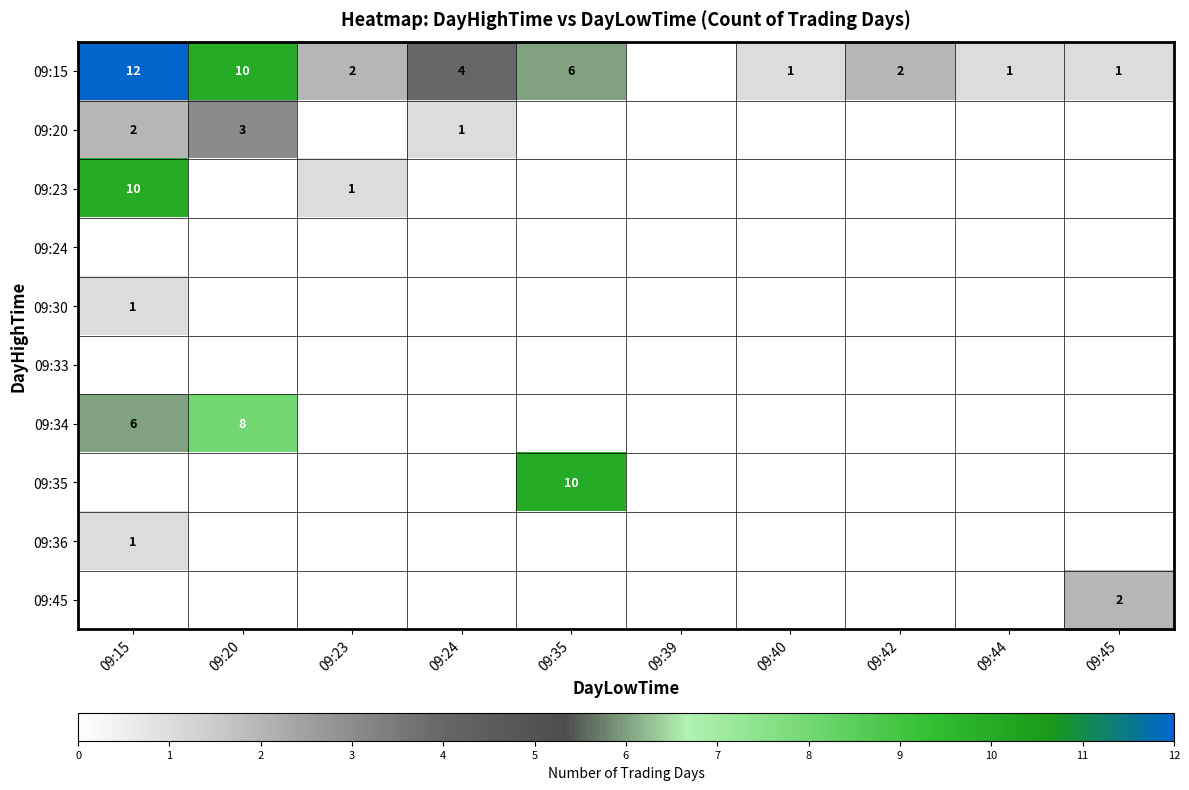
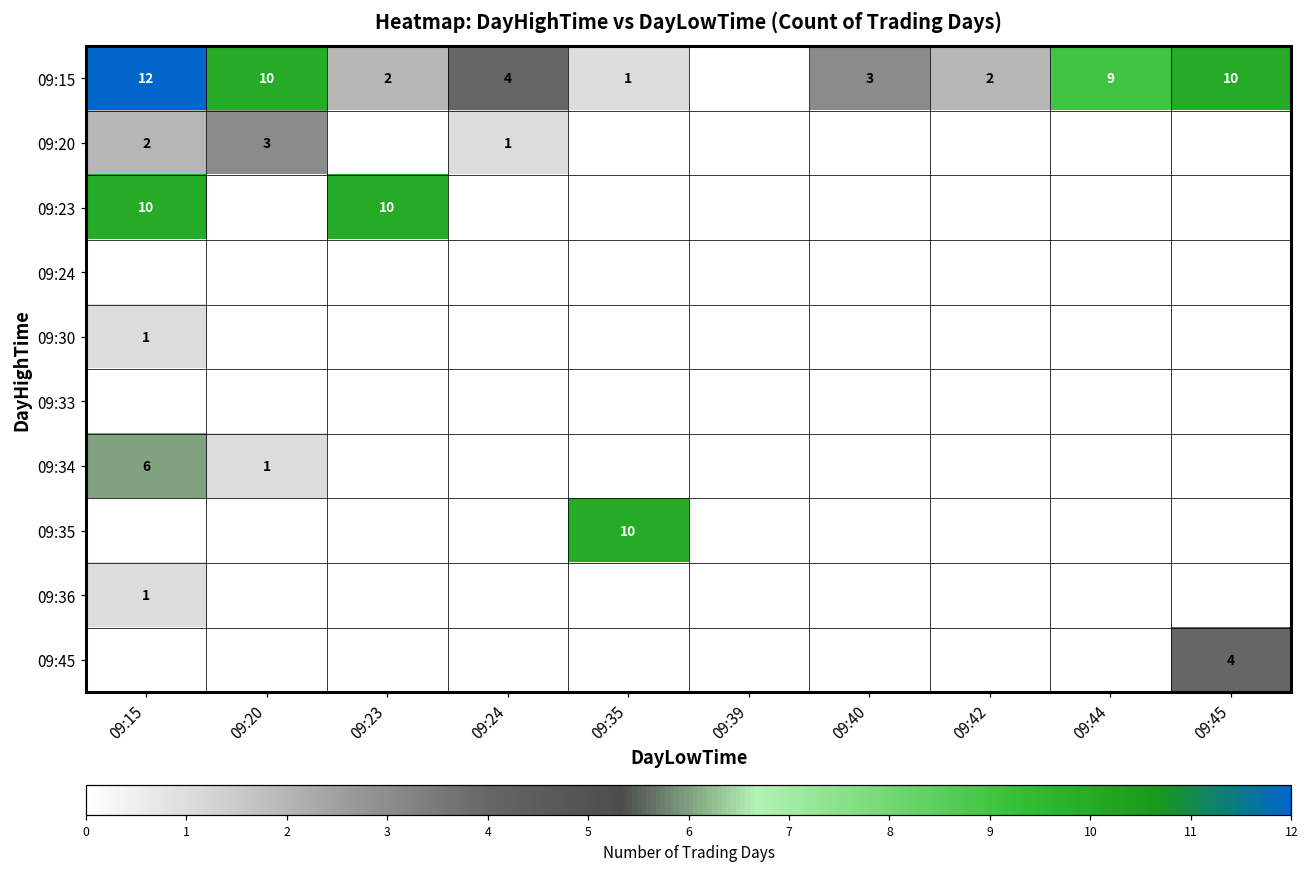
  {
    "09:15": {
      "09:15": 12,
      "09:20": 10,
      "09:23": 2,
      "09:24": 4,
-     "09:35": 6,
-     "09:40": 1,
+     "09:35": 1,
+     "09:40": 3,
      "09:42": 2,
-     "09:44": 1,
-     "09:45": 1
+     "09:44": 9,
+     "09:45": 10
    },
    "09:20": {
      "09:15": 2,
      "09:20": 3,
      "09:24": 1
    },
    "09:23": {
      "09:15": 10,
-     "09:23": 1
+     "09:23": 10
    },
    "09:30": {
      "09:15": 1
    },
    "09:34": {
      "09:15": 6,
-     "09:20": 8
+     "09:20": 1
    },
    "09:35": {
      "09:35": 10
    },
    "09:36": {
      "09:15": 1
    },
    "09:45": {
-     "09:45": 2
+     "09:45": 4
    }
  }
